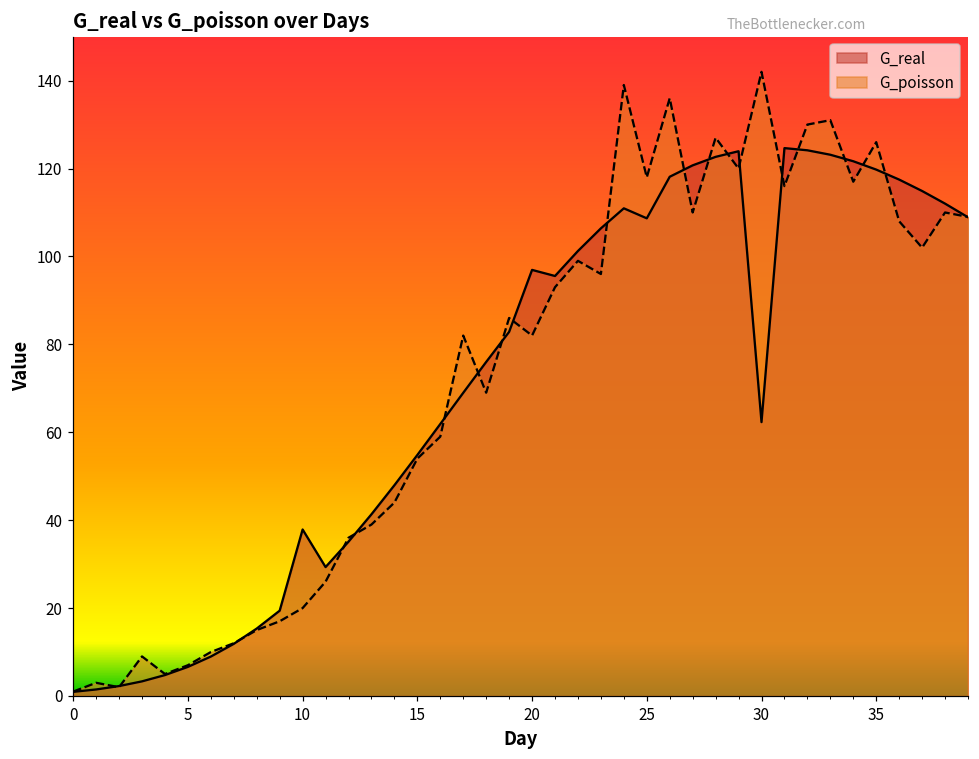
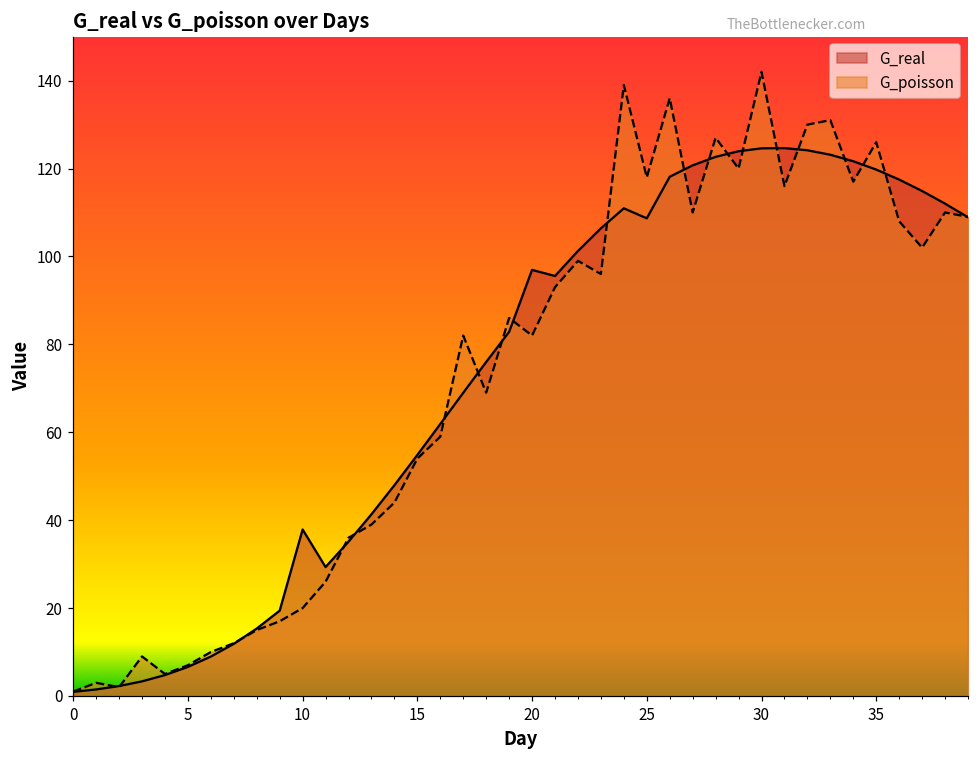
  {
    "G_real": {
      "10": 38,
      "15": 55,
      "20": 97,
      "25": 109,
-     "30": 62,
+     "30": 125,
      "35": 120
    },
    "G_poisson": {
      "10": 20,
      "15": 54,
      "20": 82,
      "25": 118,
      "30": 142,
      "35": 126
    }
  }
